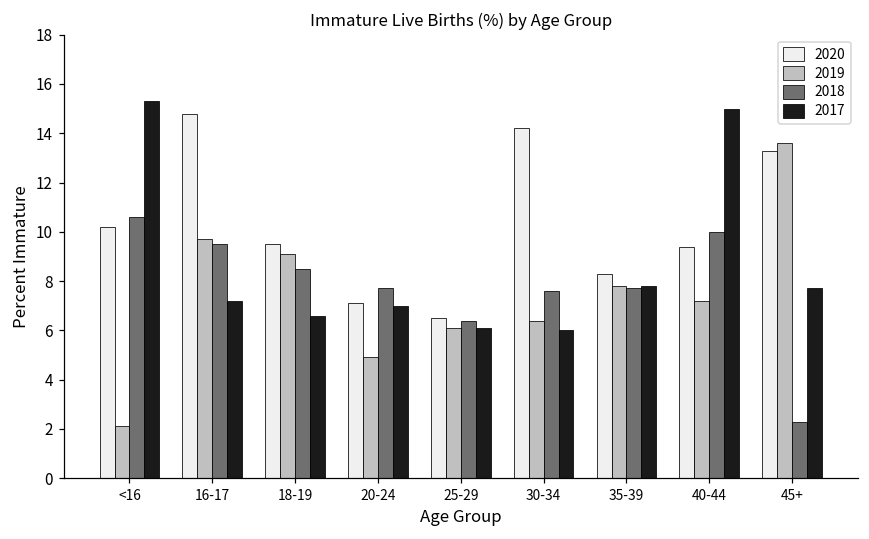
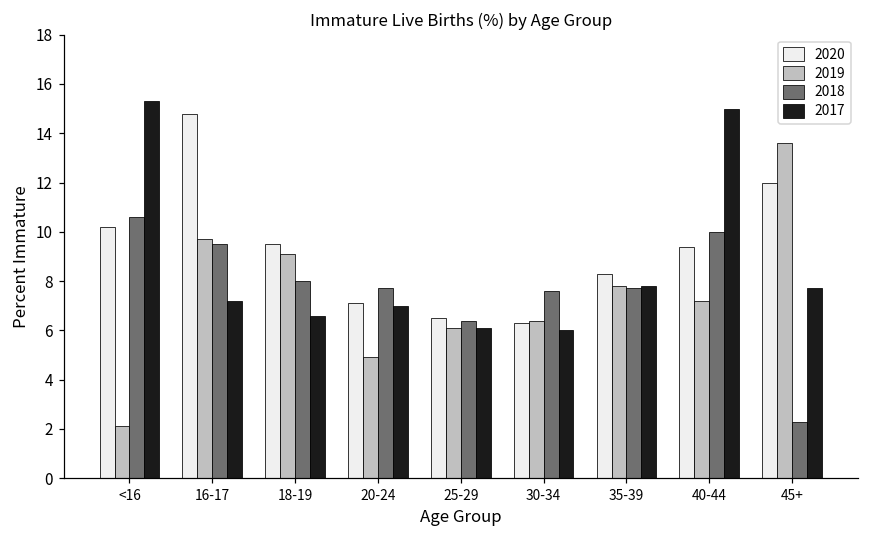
  {
    "2020": {
      "<16": 10.2,
      "16-17": 14.8,
      "18-19": 9.5,
      "20-24": 7.1,
      "25-29": 6.5,
-     "30-34": 14.2,
+     "30-34": 6.3,
      "35-39": 8.3,
      "40-44": 9.4,
-     "45+": 13.3
+     "45+": 12.0
    },
    "2019": {
      "<16": 2.1,
      "16-17": 9.7,
      "18-19": 9.1,
      "20-24": 4.9,
      "25-29": 6.1,
      "30-34": 6.4,
      "35-39": 7.8,
      "40-44": 7.2,
      "45+": 13.6
    },
    "2018": {
      "<16": 10.6,
      "16-17": 9.5,
-     "18-19": 8.5,
+     "18-19": 8.0,
      "20-24": 7.7,
      "25-29": 6.4,
      "30-34": 7.6,
      "35-39": 7.7,
      "40-44": 10.0,
      "45+": 2.3
    },
    "2017": {
      "<16": 15.3,
      "16-17": 7.2,
      "18-19": 6.6,
      "20-24": 7.0,
      "25-29": 6.1,
      "30-34": 6.0,
      "35-39": 7.8,
      "40-44": 15.0,
      "45+": 7.7
    }
  }
